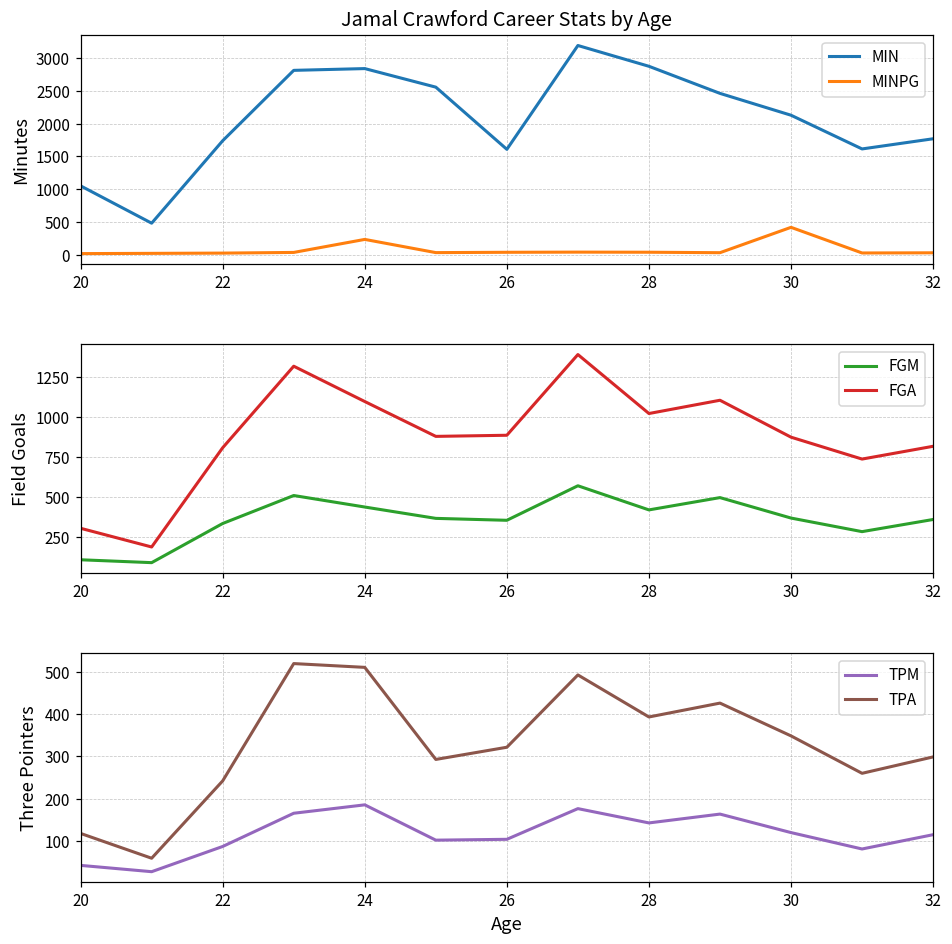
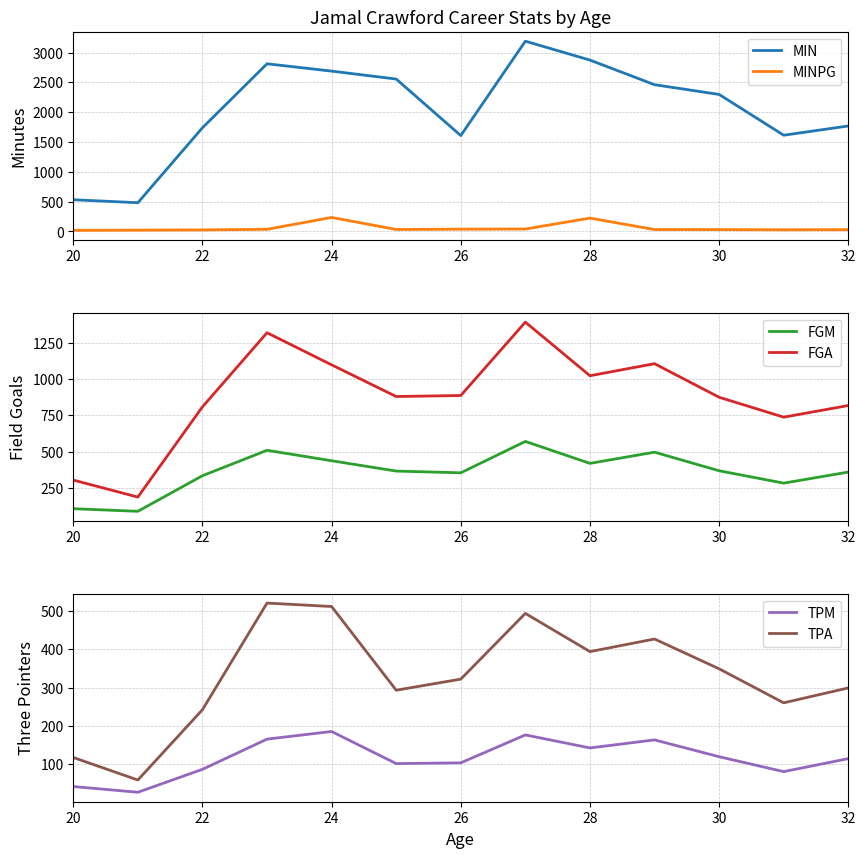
  {
    "Jamal Crawford Career Stats by Age": {
      "MIN": {
-       "20": 1100,
+       "20": 500,
        "22": 1700,
-       "24": 2800,
+       "24": 2700,
        "26": 1600,
        "28": 2900,
-       "30": 2100,
+       "30": 2300,
        "32": 1800
      },
      "MINPG": {
        "20": 0,
        "22": 0,
        "24": 200,
        "26": 0,
-       "28": 0,
-       "30": 400,
+       "28": 200,
+       "30": 0,
        "32": 0
      }
    }
  }
